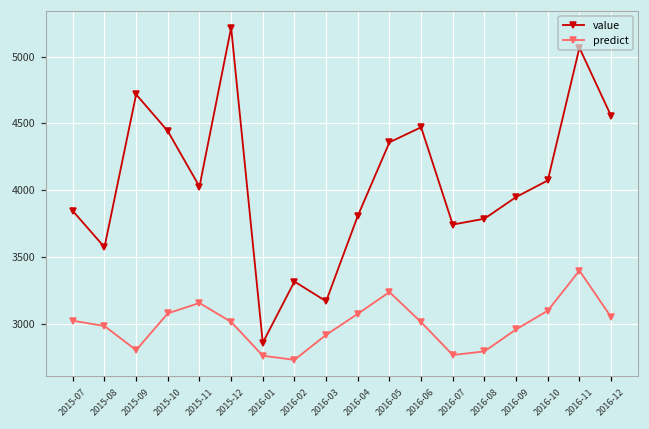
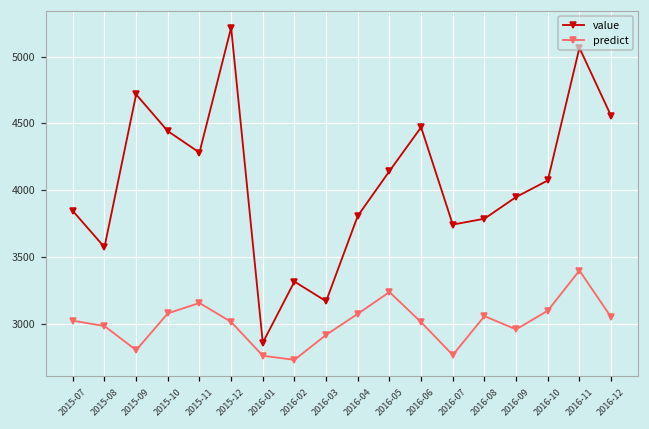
  {
    "value": {
      "2015-07": 3840,
      "2015-08": 3570,
      "2015-09": 4720,
      "2015-10": 4440,
-     "2015-11": 4030,
+     "2015-11": 4280,
      "2015-12": 5220,
      "2016-01": 2860,
      "2016-02": 3310,
      "2016-03": 3170,
      "2016-04": 3810,
-     "2016-05": 4360,
+     "2016-05": 4140,
      "2016-06": 4470,
      "2016-07": 3740,
      "2016-08": 3790,
      "2016-09": 3950,
      "2016-10": 4070,
      "2016-12": 4560
    },
    "predict": {
      "2015-07": 3020,
      "2015-08": 2980,
      "2015-09": 2800,
      "2015-10": 3080,
      "2015-11": 3150,
      "2015-12": 3010,
      "2016-01": 2760,
      "2016-02": 2730,
      "2016-03": 2920,
      "2016-04": 3070,
      "2016-05": 3240,
      "2016-06": 3010,
      "2016-07": 2760,
-     "2016-08": 2790,
+     "2016-08": 3060,
      "2016-09": 2960,
      "2016-10": 3100,
      "2016-11": 3400,
      "2016-12": 3050
    }
  }
